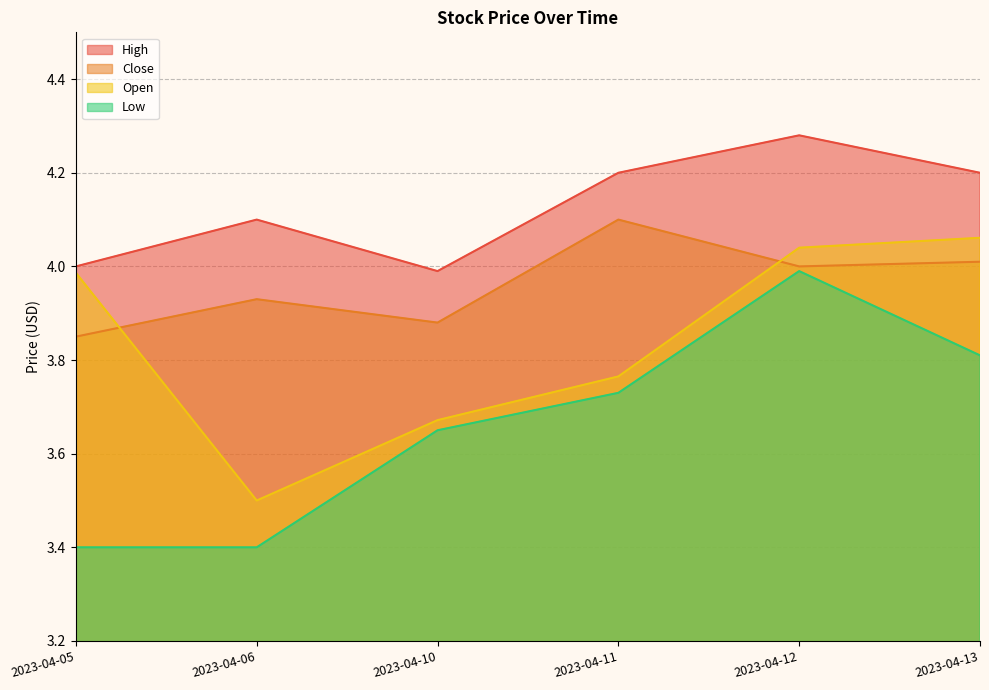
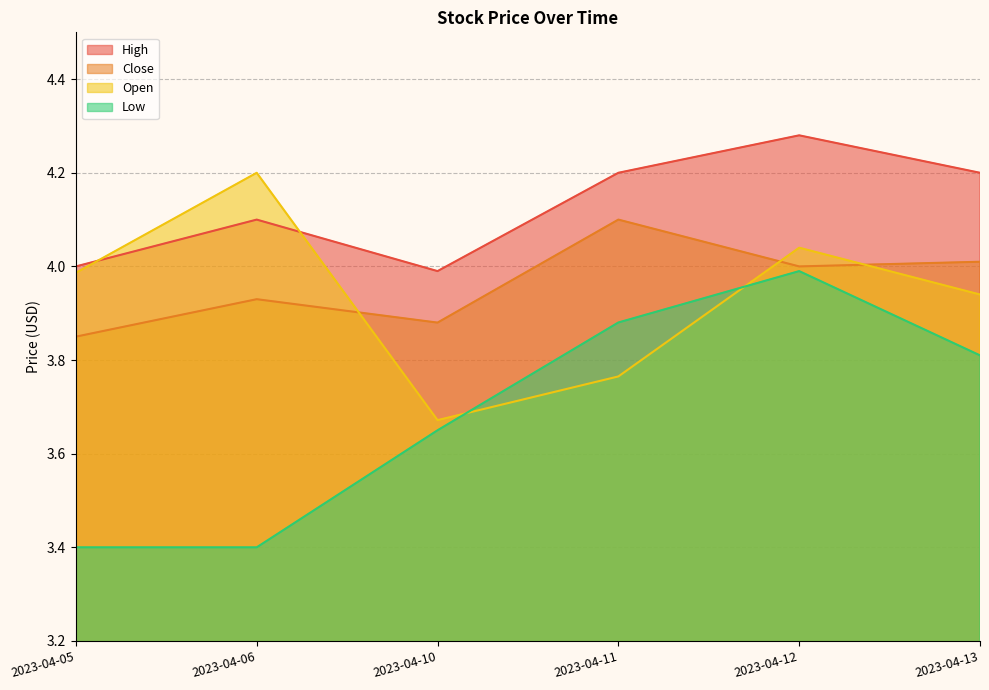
  {
    "Open": {
      "2023-04-05": 3.99,
-     "2023-04-06": 3.5,
+     "2023-04-06": 4.2,
      "2023-04-10": 3.67,
      "2023-04-11": 3.77,
      "2023-04-12": 4.04,
-     "2023-04-13": 4.06
+     "2023-04-13": 3.94
    },
    "Low": {
      "2023-04-05": 3.40,
      "2023-04-06": 3.40,
      "2023-04-10": 3.65,
-     "2023-04-11": 3.73,
+     "2023-04-11": 3.88,
      "2023-04-12": 3.99,
      "2023-04-13": 3.81
    }
  }
